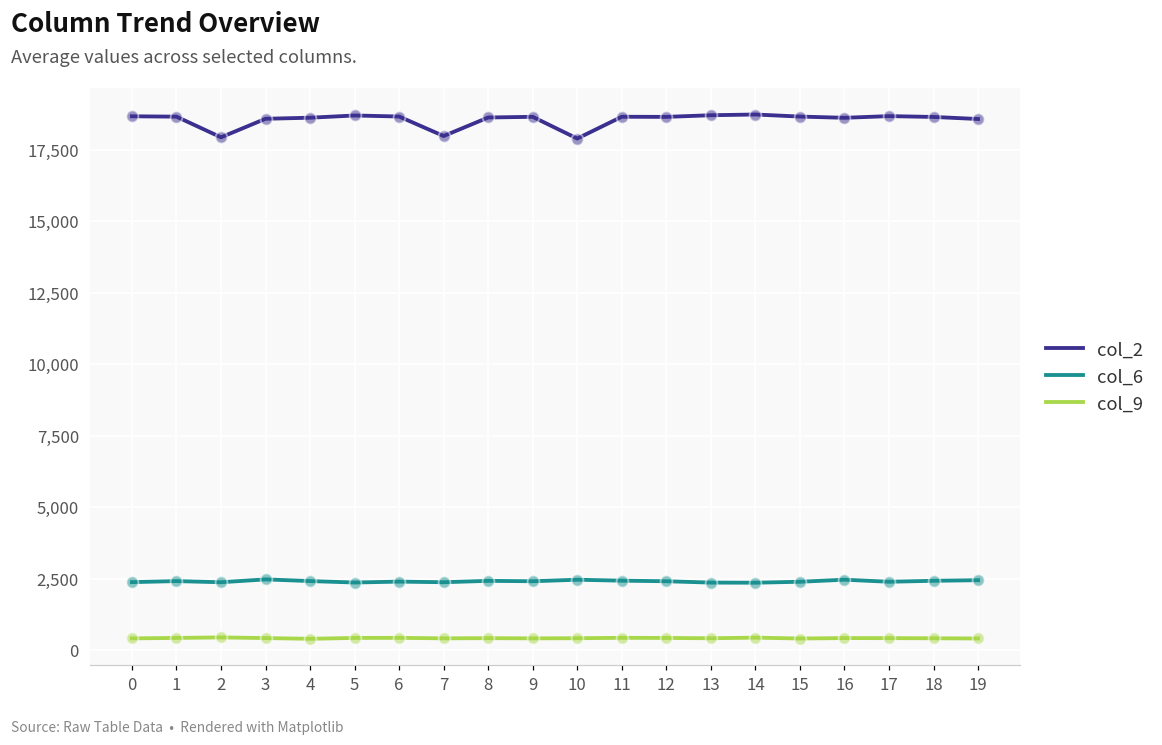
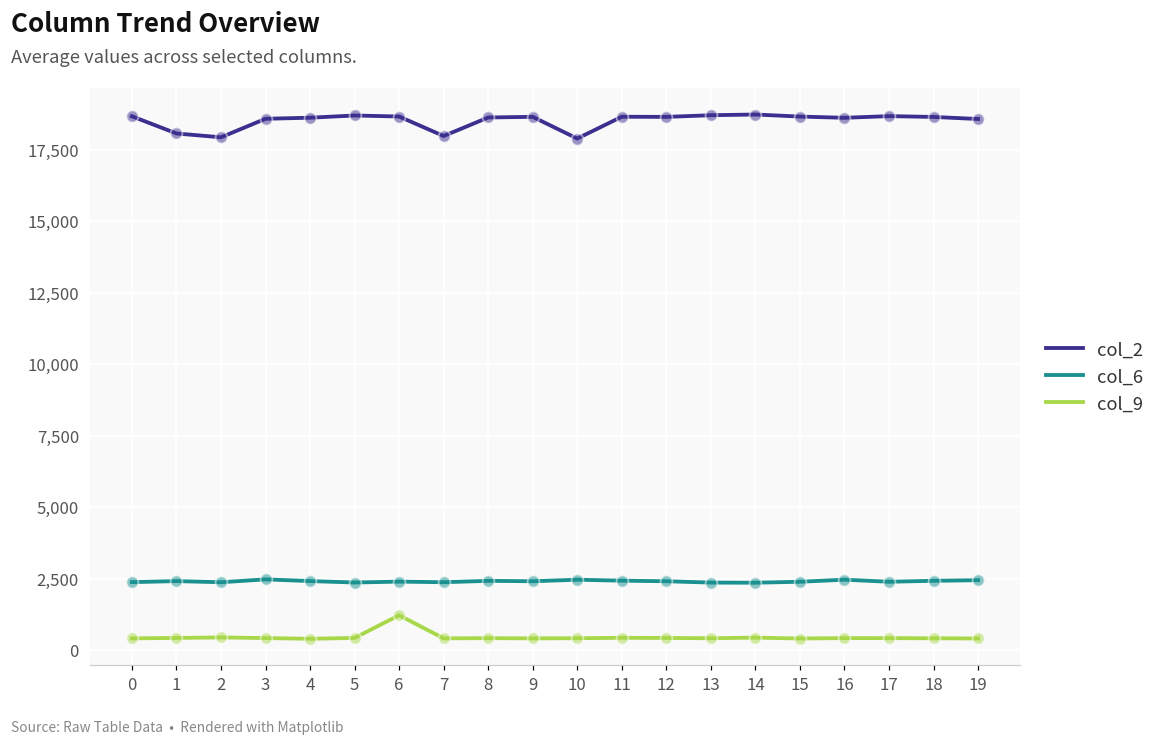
  {
    "col_2": {
      "0": "18,700",
-     "1": "18,700",
+     "1": "18,100",
      "2": "17,900",
      "3": "18,600",
      "4": "18,600",
      "5": "18,700",
      "6": "18,700",
      "7": "18,000",
      "8": "18,600",
      "9": "18,600",
      "10": "17,900",
      "11": "18,600",
      "12": "18,600",
      "13": "18,700",
      "14": "18,700",
      "15": "18,700",
      "16": "18,600",
      "17": "18,700",
      "18": "18,600",
      "19": "18,600"
    },
    "col_6": {
      "0": "2,400",
      "1": "2,400",
      "2": "2,400",
      "3": "2,500",
      "4": "2,400",
      "5": "2,400",
      "6": "2,400",
      "7": "2,400",
      "8": "2,400",
      "9": "2,400",
      "10": "2,500",
      "11": "2,400",
      "12": "2,400",
      "13": "2,400",
      "14": "2,400",
      "15": "2,400",
      "16": "2,500",
      "17": "2,400",
      "18": "2,400",
      "19": "2,400"
    },
    "col_9": {
      "0": "400",
      "1": "400",
      "2": "400",
      "3": "400",
      "4": "400",
      "5": "400",
-     "6": "400",
+     "6": "1,200",
      "7": "400",
      "8": "400",
      "9": "400",
      "10": "400",
      "11": "400",
      "12": "400",
      "13": "400",
      "14": "400",
      "15": "400",
      "16": "400",
      "17": "400",
      "18": "400",
      "19": "400"
    }
  }
